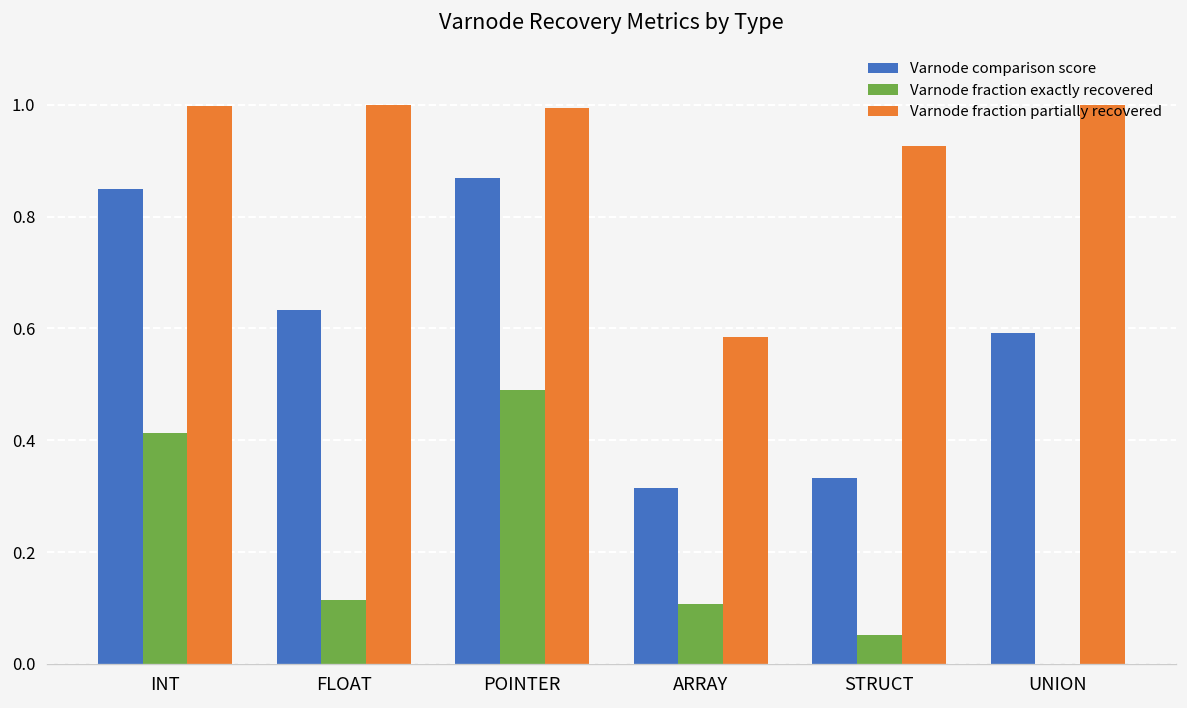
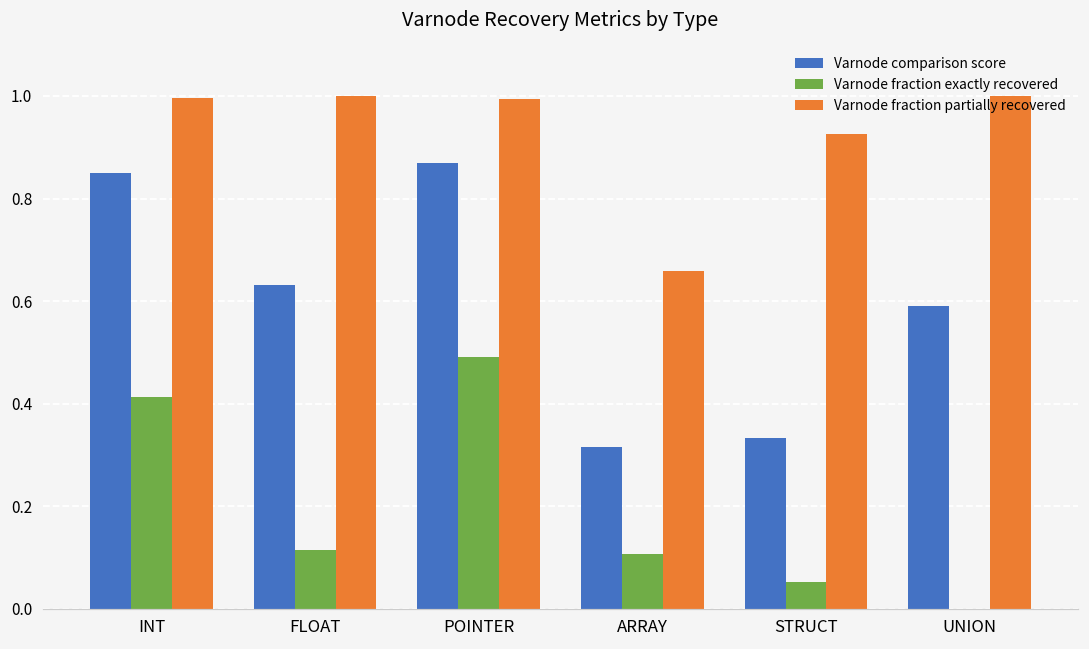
  {
    "Varnode comparison score": {
      "INT": 0.85,
      "FLOAT": 0.63,
      "POINTER": 0.87,
      "ARRAY": 0.32,
      "STRUCT": 0.33,
      "UNION": 0.59
    },
    "Varnode fraction exactly recovered": {
      "INT": 0.41,
      "FLOAT": 0.12,
      "POINTER": 0.49,
      "ARRAY": 0.11,
      "STRUCT": 0.05,
      "UNION": 0.00
    },
    "Varnode fraction partially recovered": {
      "INT": 1.00,
      "FLOAT": 1.00,
      "POINTER": 0.99,
-     "ARRAY": 0.59,
+     "ARRAY": 0.66,
      "STRUCT": 0.93,
      "UNION": 1.00
    }
  }
